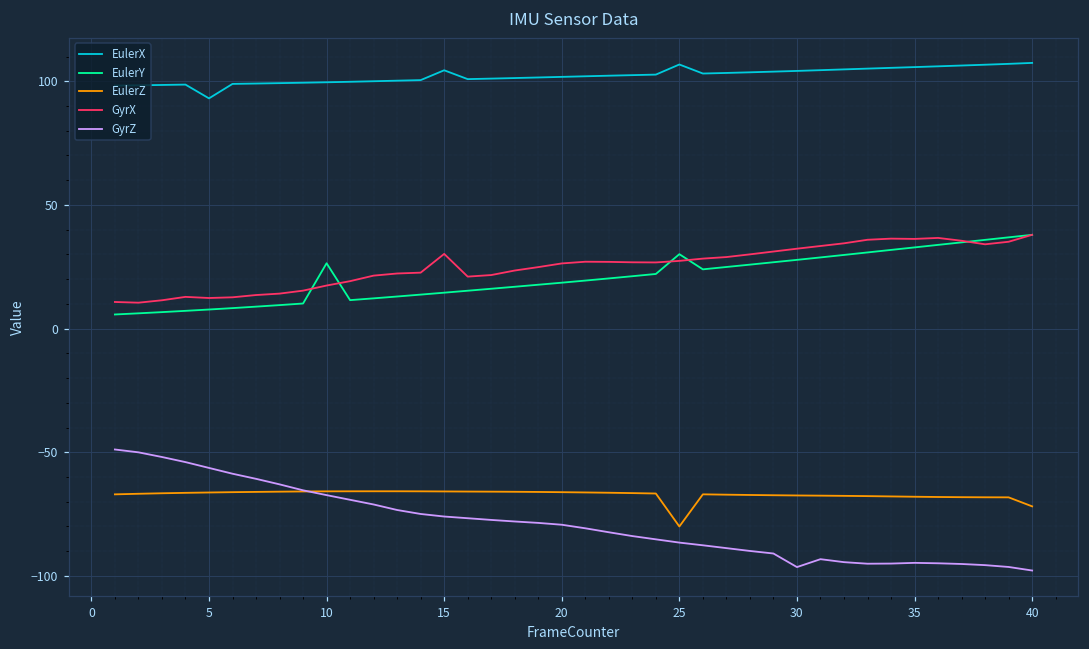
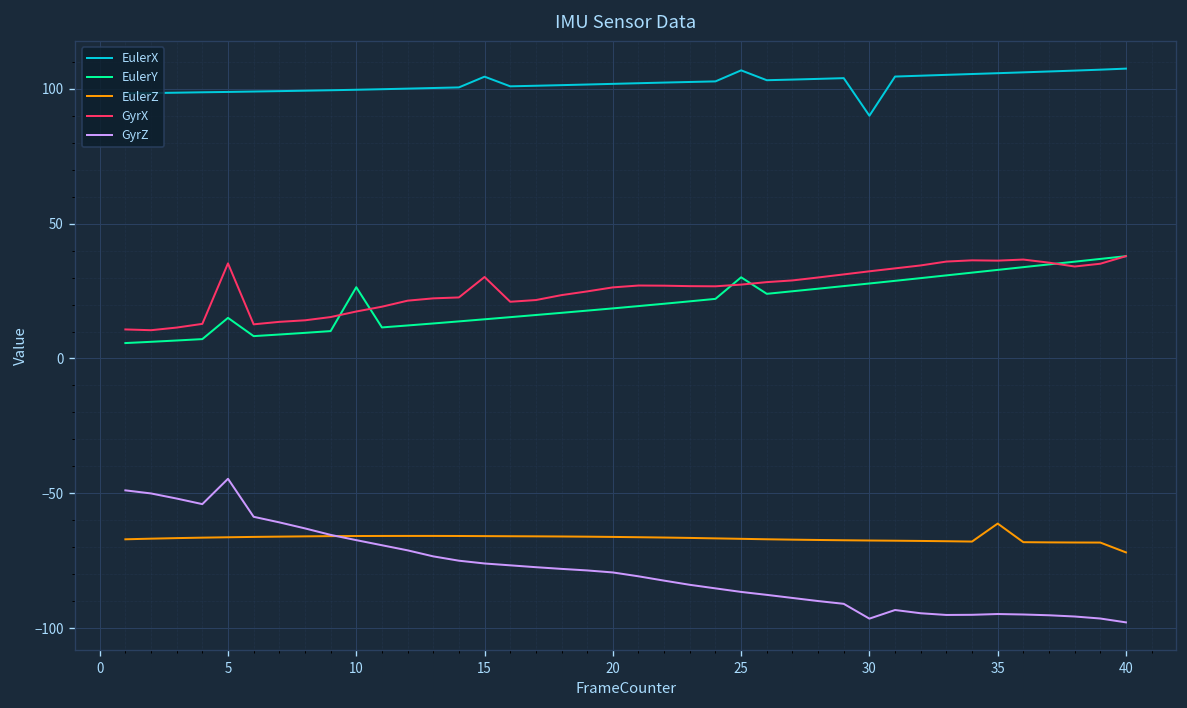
  {
    "EulerX": {
-     "5": 93,
+     "5": 99,
      "10": 100,
      "15": 104,
      "20": 102,
      "25": 107,
-     "30": 104,
+     "30": 90,
      "35": 106,
      "40": 107
    },
    "EulerY": {
-     "5": 8,
+     "5": 15,
      "10": 26,
      "15": 15,
      "20": 19,
      "25": 30,
      "30": 28,
      "35": 33
    },
    "EulerZ": {
      "5": -66,
      "10": -66,
      "15": -66,
      "20": -66,
-     "25": -80,
+     "25": -67,
      "30": -67,
-     "35": -68,
+     "35": -61,
      "40": -72
    },
    "GyrX": {
-     "5": 12,
+     "5": 35,
      "10": 17,
      "15": 30,
      "20": 26,
      "25": 27,
      "30": 32,
      "35": 36
    },
    "GyrZ": {
-     "5": -56,
+     "5": -45,
      "10": -67,
      "15": -76,
      "20": -79,
      "25": -87,
      "30": -96,
      "35": -95,
      "40": -98
    }
  }
